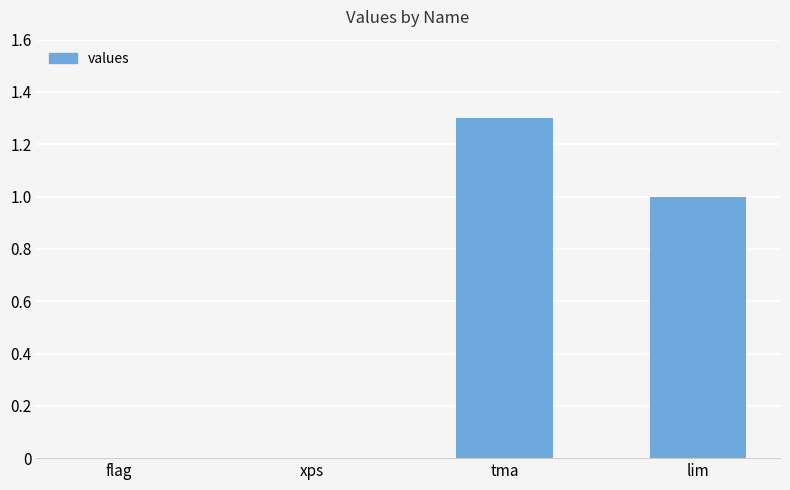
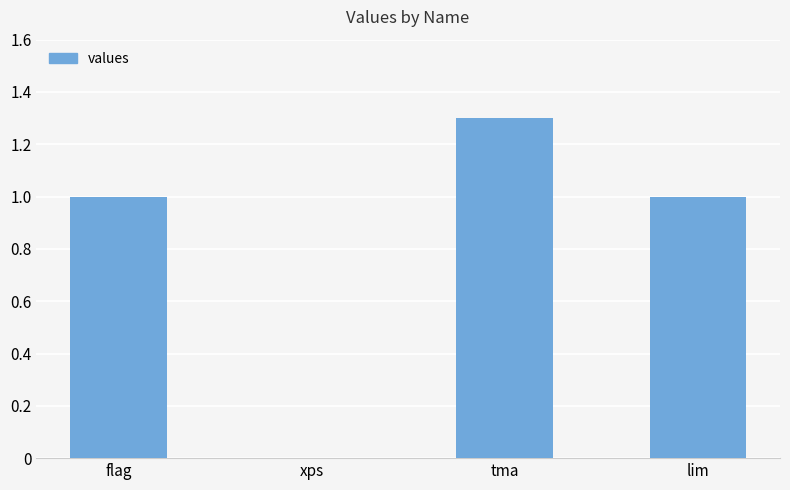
  {
-   "flag": 0,
+   "flag": 1,
    "xps": 0,
    "tma": 1.30,
    "lim": 1
  }
